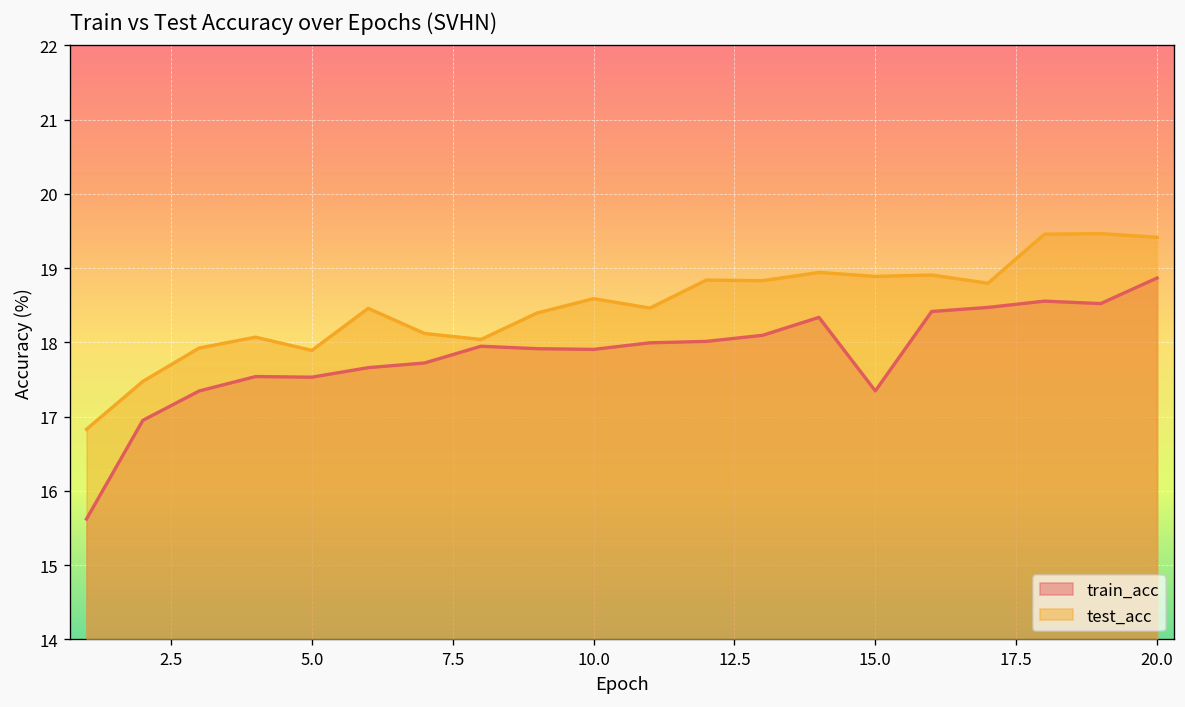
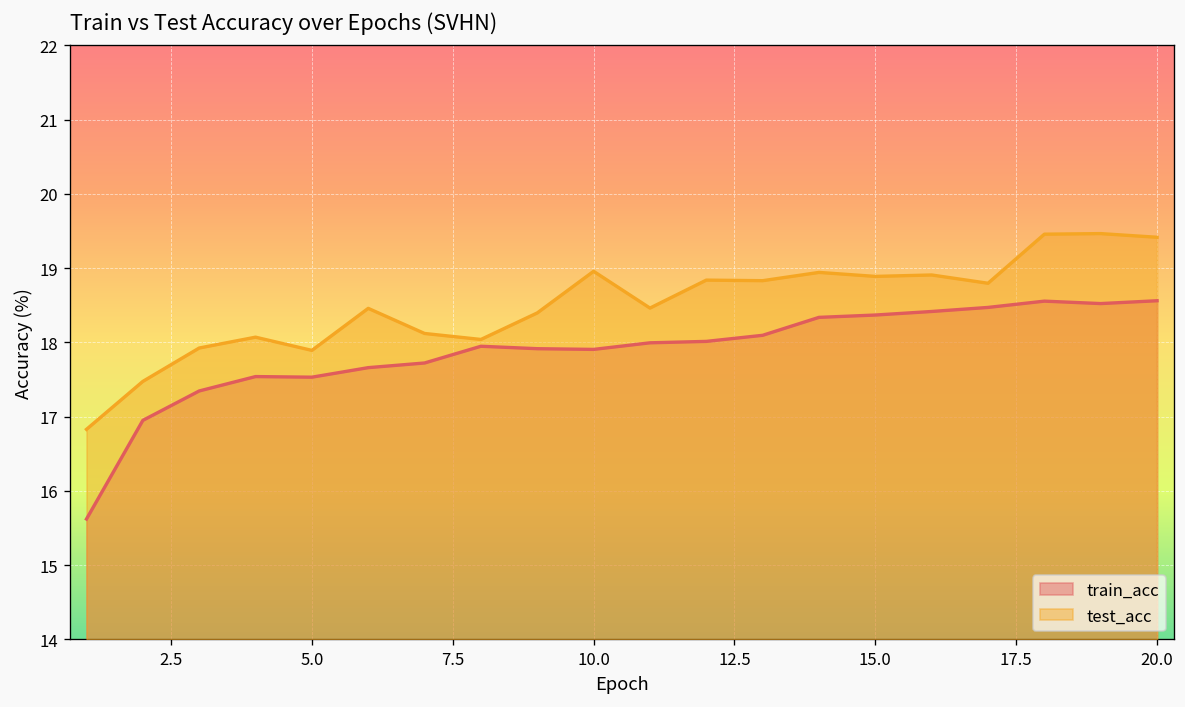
  {
    "train_acc": {
      "5.0": 17.5,
      "10.0": 17.9,
-     "15.0": 17.3,
-     "20.0": 18.9
+     "15.0": 18.4,
+     "20.0": 18.6
    },
    "test_acc": {
      "5.0": 17.9,
-     "10.0": 18.6,
+     "10.0": 19.0,
      "15.0": 18.9,
      "20.0": 19.4
    }
  }
